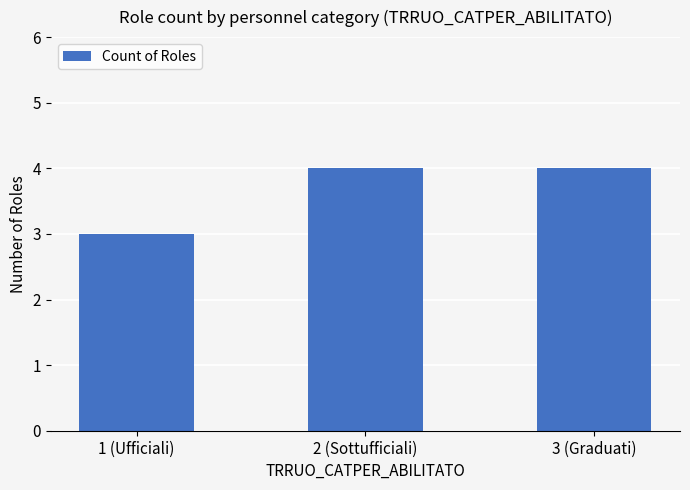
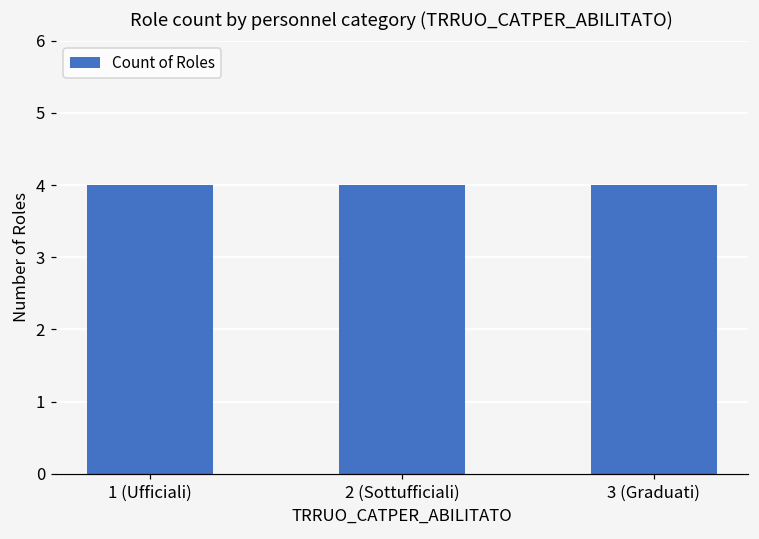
  {
-   "1 (Ufficiali)": 3,
+   "1 (Ufficiali)": 4,
    "2 (Sottufficiali)": 4,
    "3 (Graduati)": 4
  }
